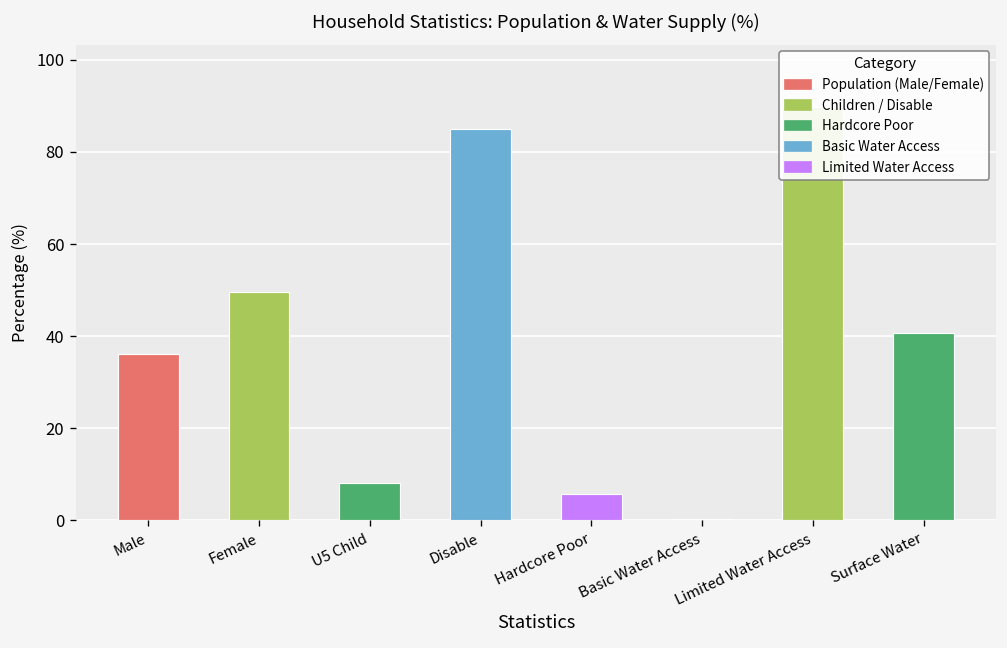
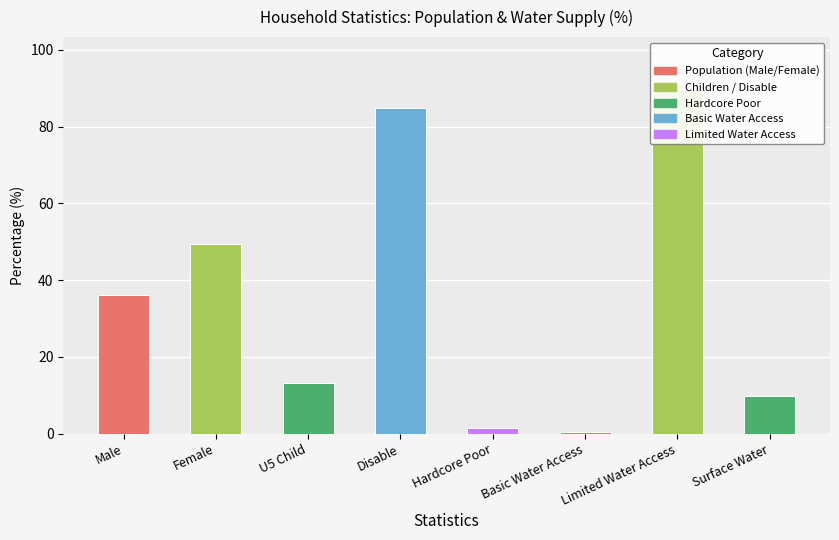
  {
    "Male": 36,
    "Female": 50,
-   "U5 Child": 8,
+   "U5 Child": 13,
    "Disable": 85,
-   "Hardcore Poor": 6,
-   "Surface Water": 41
+   "Hardcore Poor": 1,
+   "Surface Water": 10
  }
